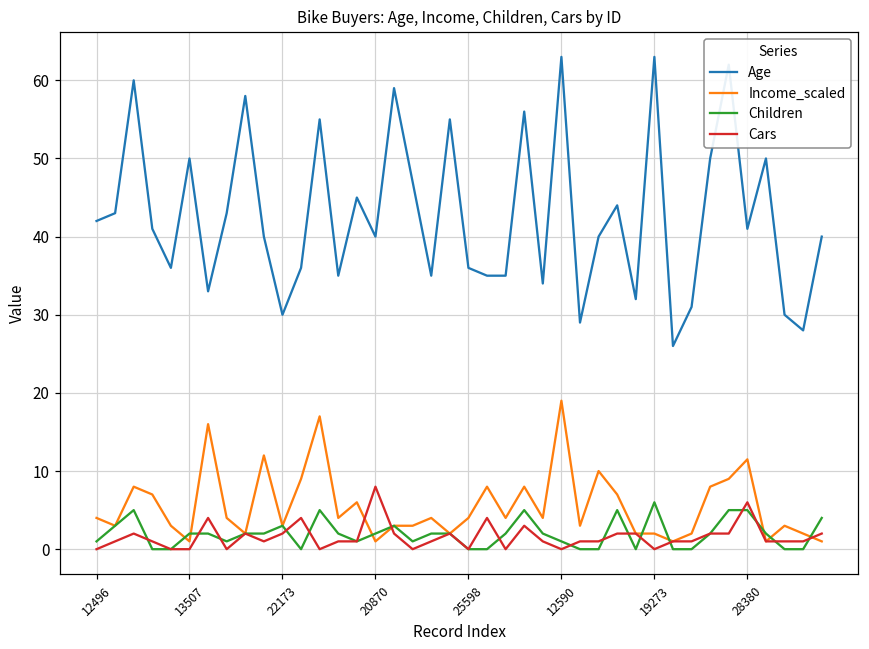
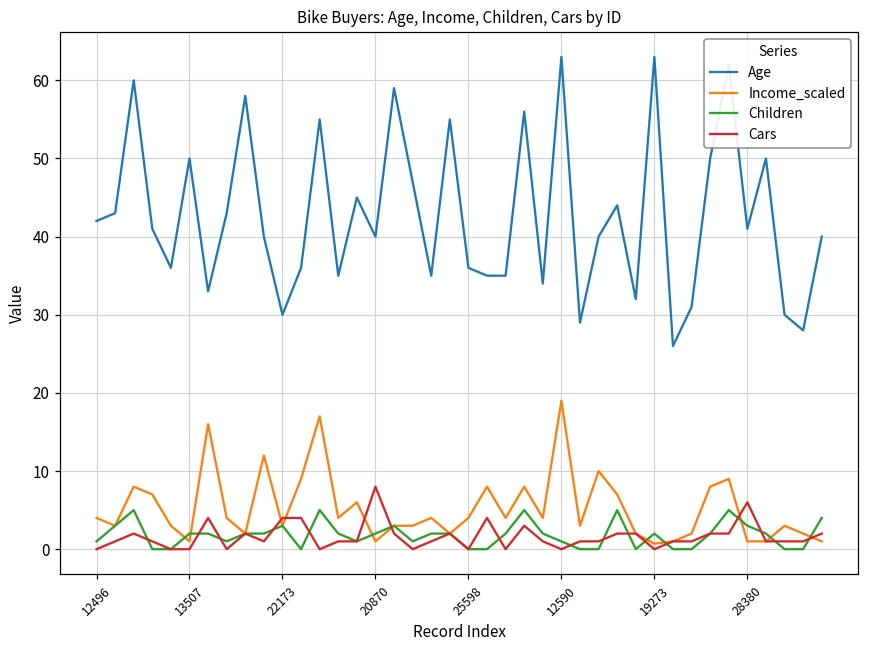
  {
    "Age": {
      "12496": 42,
      "13507": 50,
      "22173": 30,
      "20870": 40,
      "25598": 36,
      "12590": 63,
      "19273": 63,
      "28380": 41
    },
    "Income_scaled": {
      "12496": 4,
      "13507": 1,
      "20870": 1,
      "25598": 4,
      "12590": 19,
-     "19273": 2,
-     "28380": 12
+     "19273": 1,
+     "28380": 1
    },
    "Children": {
      "12496": 1,
      "13507": 2,
      "20870": 2,
      "12590": 1,
-     "19273": 6,
-     "28380": 5
+     "19273": 2,
+     "28380": 3
    },
    "Cars": {
      "12496": 0,
      "13507": 0,
-     "22173": 2,
+     "22173": 4,
      "20870": 8,
      "12590": 0,
      "19273": 0,
      "28380": 6
    }
  }
